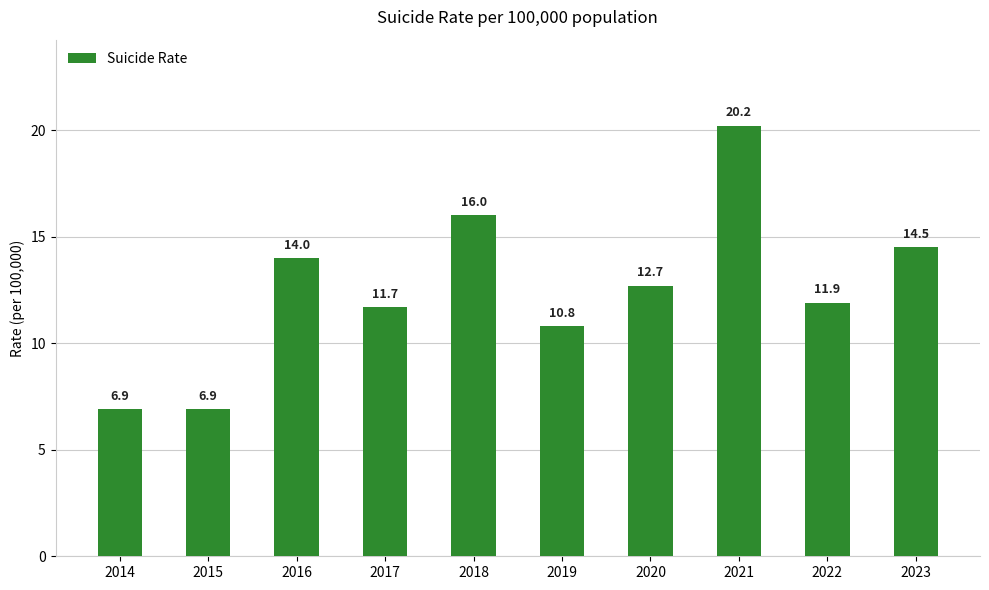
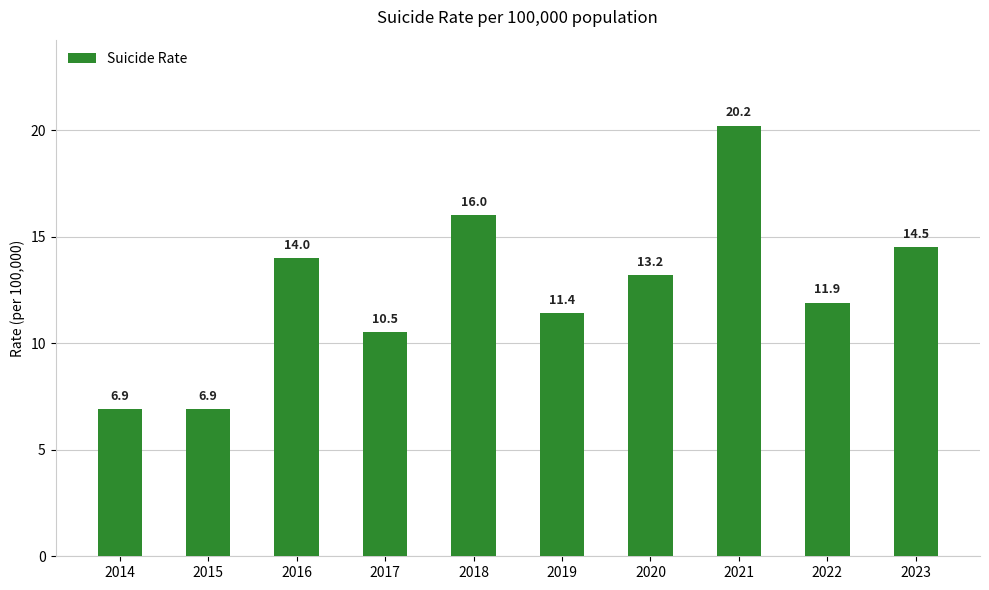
  {
    "2014": 6.9,
    "2015": 6.9,
    "2016": 14.0,
-   "2017": 11.7,
+   "2017": 10.5,
    "2018": 16.0,
-   "2019": 10.8,
-   "2020": 12.7,
+   "2019": 11.4,
+   "2020": 13.2,
    "2021": 20.2,
    "2022": 11.9,
    "2023": 14.5
  }
